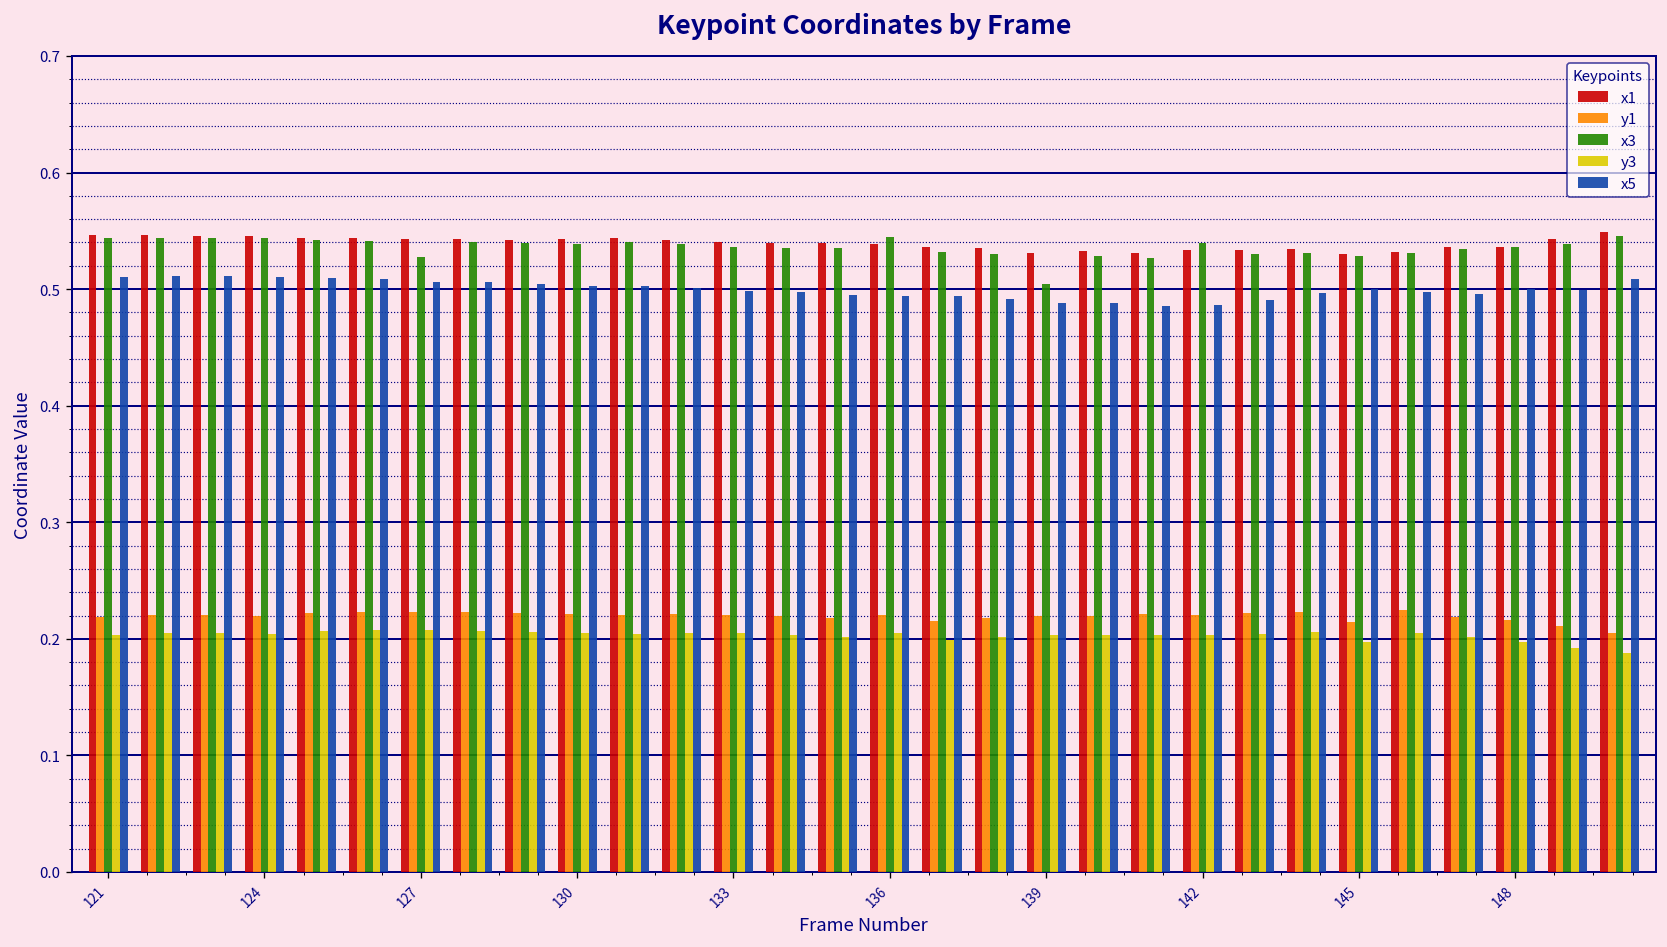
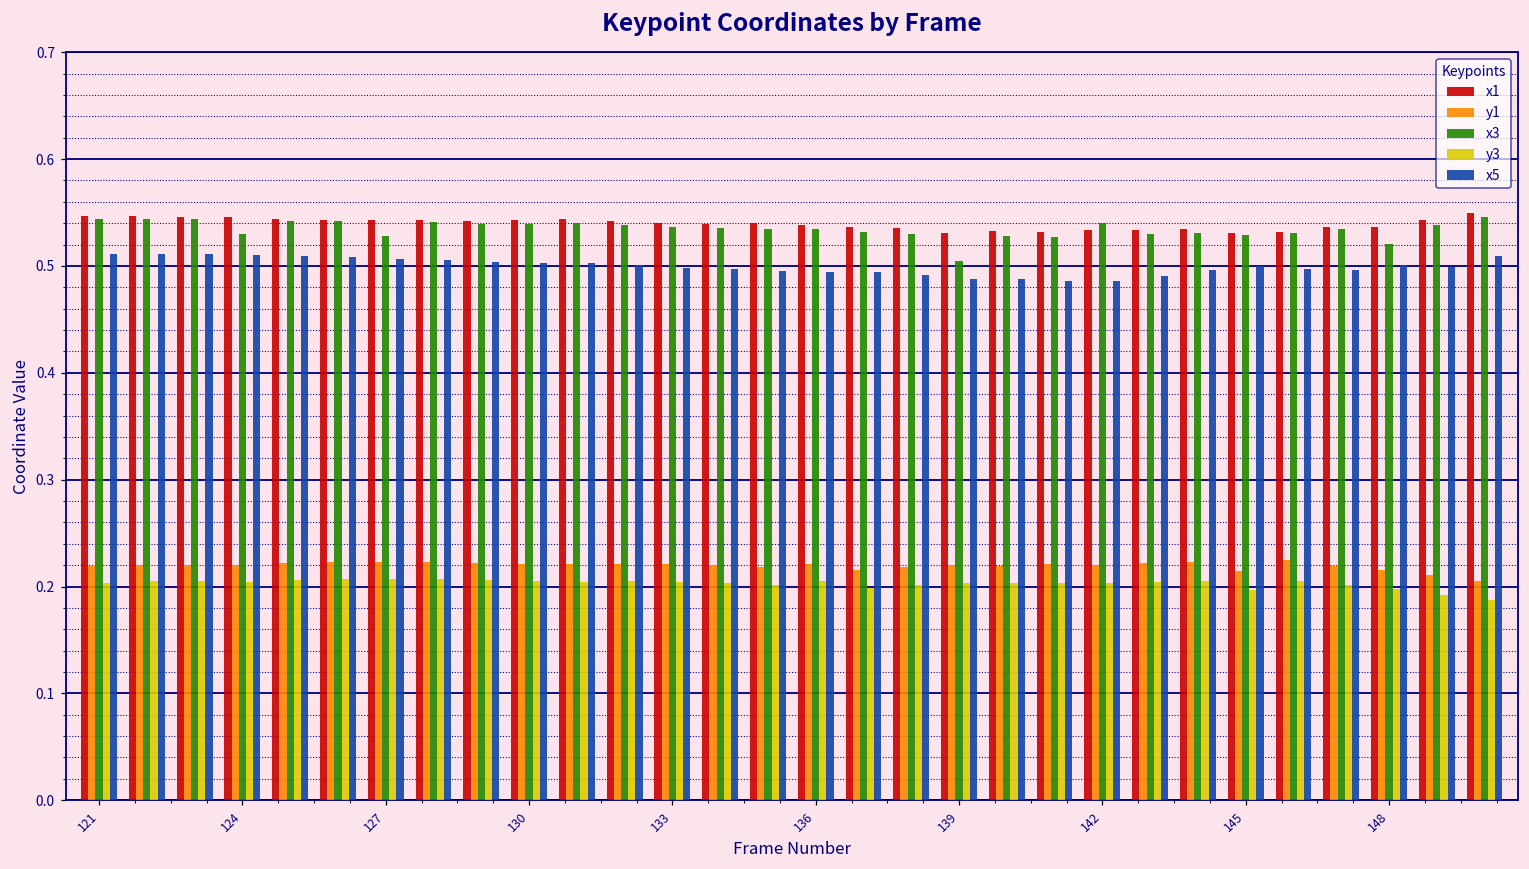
  {
    "x3": {
      "121": 0.54,
-     "124": 0.54,
+     "124": 0.53,
      "127": 0.53,
      "130": 0.54,
      "133": 0.54,
-     "136": 0.55,
+     "136": 0.53,
      "139": 0.50,
      "142": 0.54,
      "145": 0.53,
-     "148": 0.54
+     "148": 0.52
    }
  }
